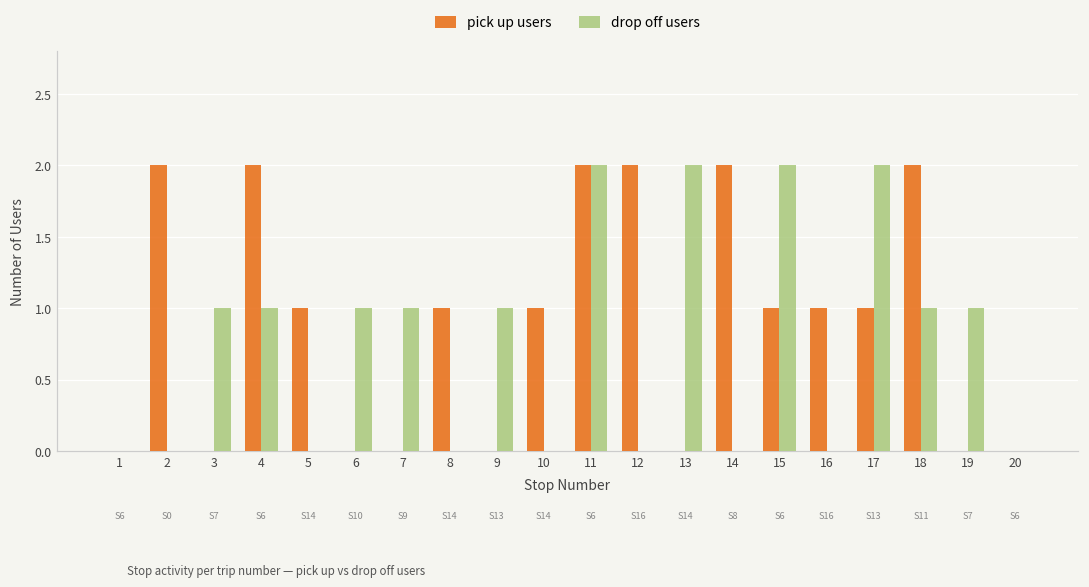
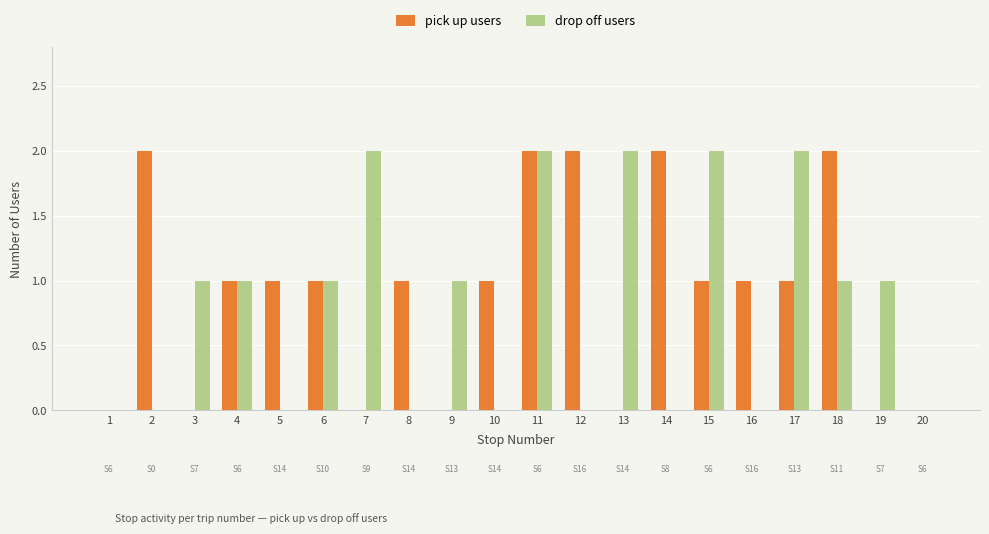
  {
    "pick up users": {
      "1": 0,
      "2": 2,
      "3": 0,
-     "4": 2,
+     "4": 1,
      "5": 1,
-     "6": 0,
+     "6": 1,
      "7": 0,
      "8": 1,
      "9": 0,
      "10": 1,
      "11": 2,
      "12": 2,
      "13": 0,
      "14": 2,
      "15": 1,
      "16": 1,
      "17": 1,
      "18": 2,
      "19": 0,
      "20": 0
    },
    "drop off users": {
      "1": 0,
      "2": 0,
      "3": 1,
      "4": 1,
      "5": 0,
      "6": 1,
-     "7": 1,
+     "7": 2,
      "8": 0,
      "9": 1,
      "10": 0,
      "11": 2,
      "12": 0,
      "13": 2,
      "14": 0,
      "15": 2,
      "16": 0,
      "17": 2,
      "18": 1,
      "19": 1,
      "20": 0
    }
  }
